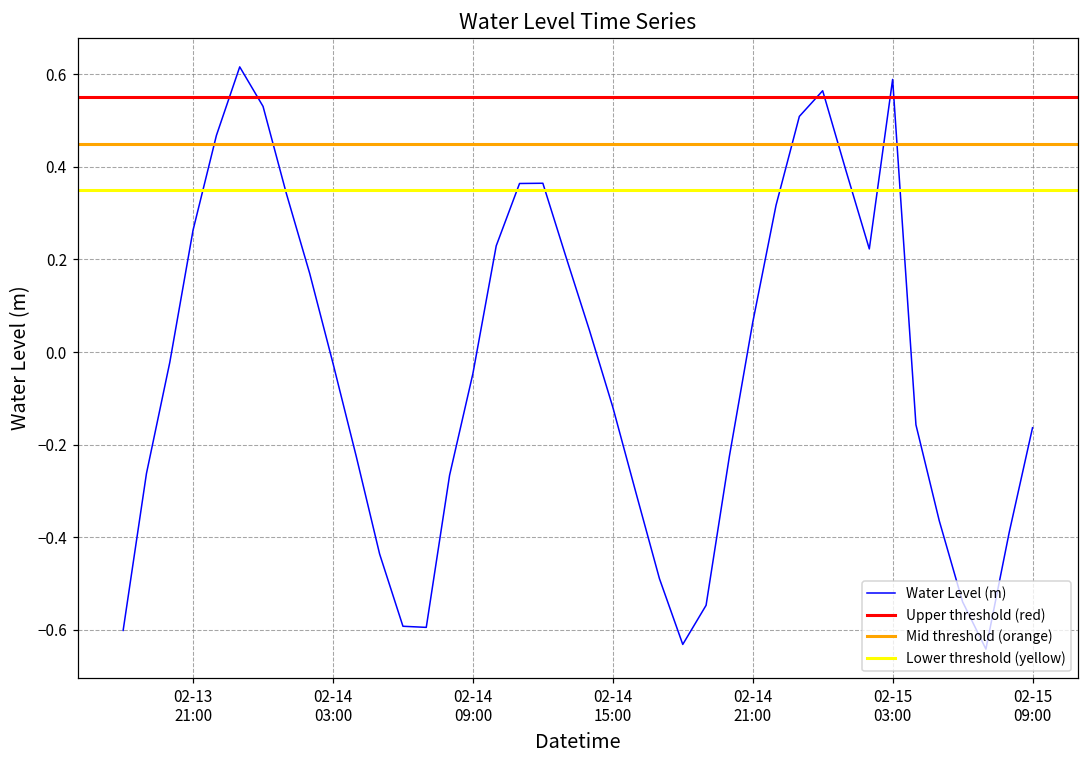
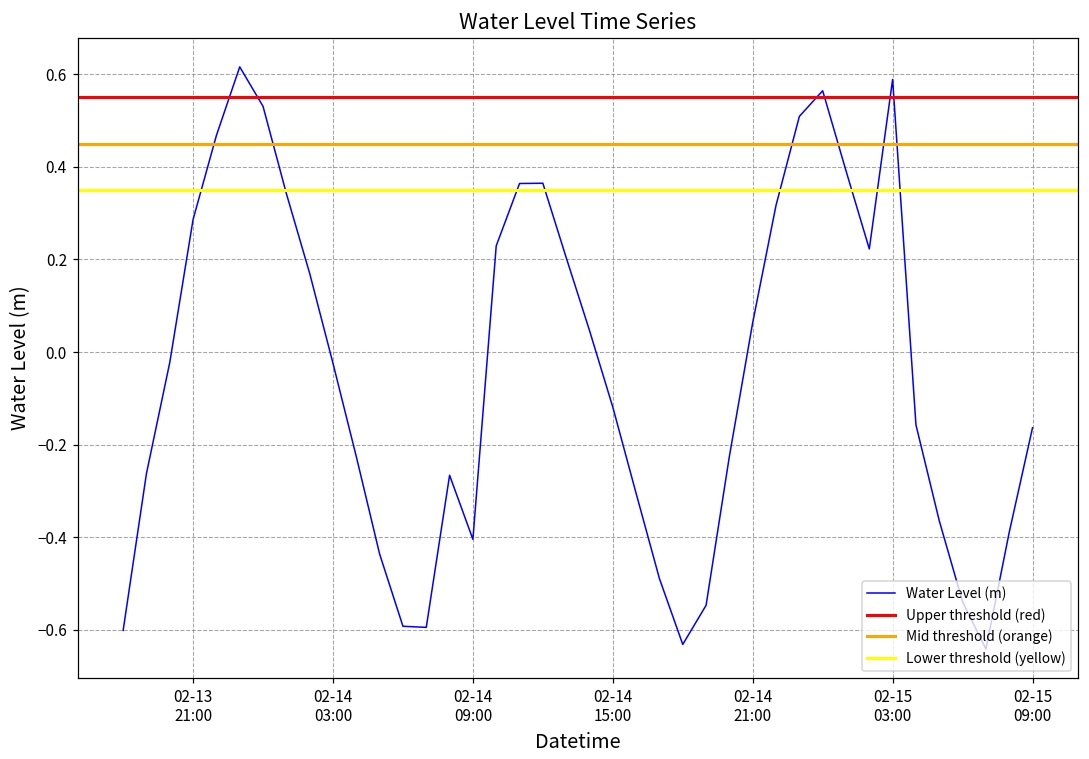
  {
-   "02-13 21:00": 0.26,
+   "02-13 21:00": 0.29,
    "02-14 03:00": -0.02,
-   "02-14 09:00": -0.05,
+   "02-14 09:00": -0.40,
    "02-14 15:00": -0.12,
    "02-14 21:00": 0.06,
    "02-15 03:00": 0.59,
    "02-15 09:00": -0.16
  }
